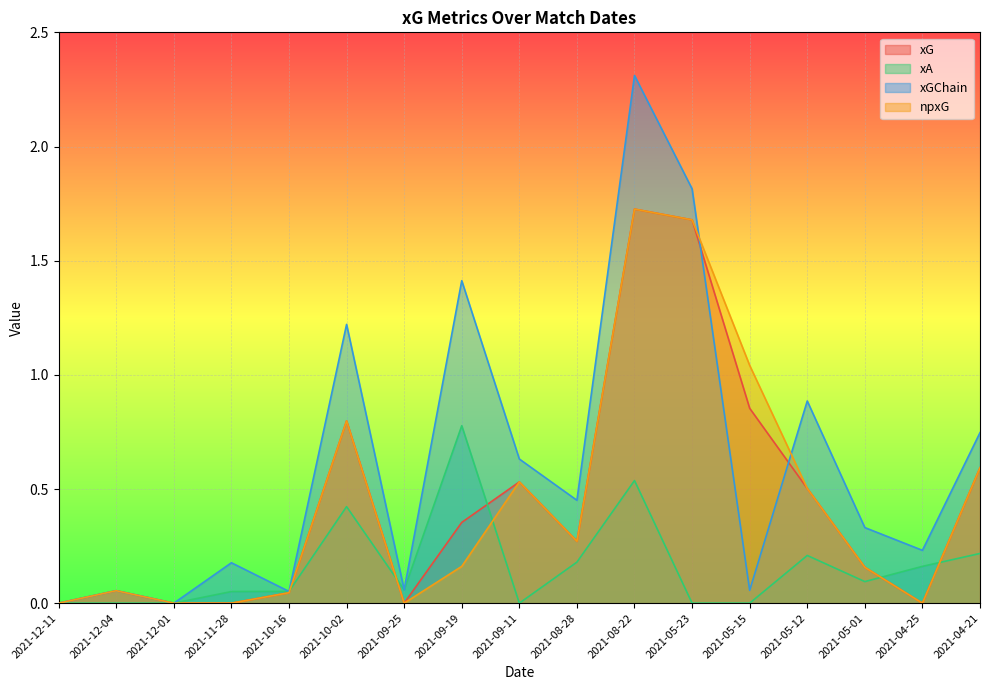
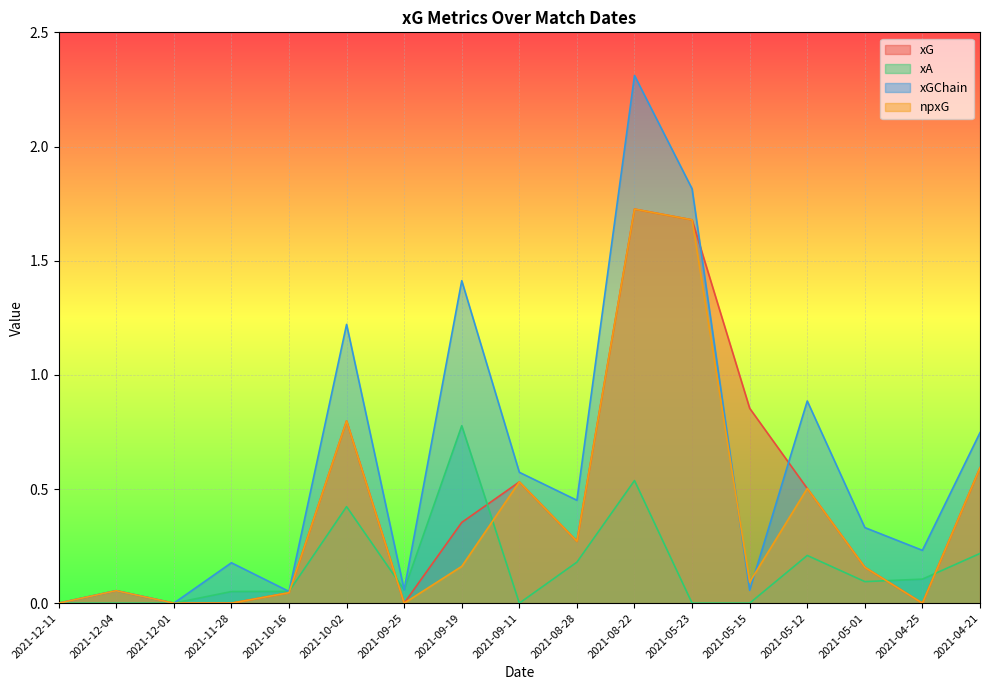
  {
    "xG": {
      "2021-09-19": 0.35,
      "2021-05-15": 0.85
    },
    "xA": {
      "2021-12-04": 0.00,
      "2021-11-28": 0.05,
      "2021-10-02": 0.42,
      "2021-09-19": 0.78,
      "2021-09-11": 0.00,
      "2021-08-28": 0.18,
      "2021-08-22": 0.54,
      "2021-05-23": 0.00,
      "2021-05-15": 0.00,
      "2021-05-12": 0.21,
      "2021-05-01": 0.09,
-     "2021-04-25": 0.16,
+     "2021-04-25": 0.11,
      "2021-04-21": 0.22
    },
    "xGChain": {
      "2021-11-28": 0.18,
      "2021-10-02": 1.22,
      "2021-09-19": 1.41,
-     "2021-09-11": 0.63,
+     "2021-09-11": 0.57,
      "2021-08-28": 0.45,
      "2021-08-22": 2.31,
      "2021-05-23": 1.81,
      "2021-05-15": 0.06,
      "2021-05-12": 0.89,
      "2021-05-01": 0.33,
      "2021-04-25": 0.23,
      "2021-04-21": 0.75
    },
    "npxG": {
      "2021-09-19": 0.16,
-     "2021-05-15": 1.04
+     "2021-05-15": 0.09
    }
  }
